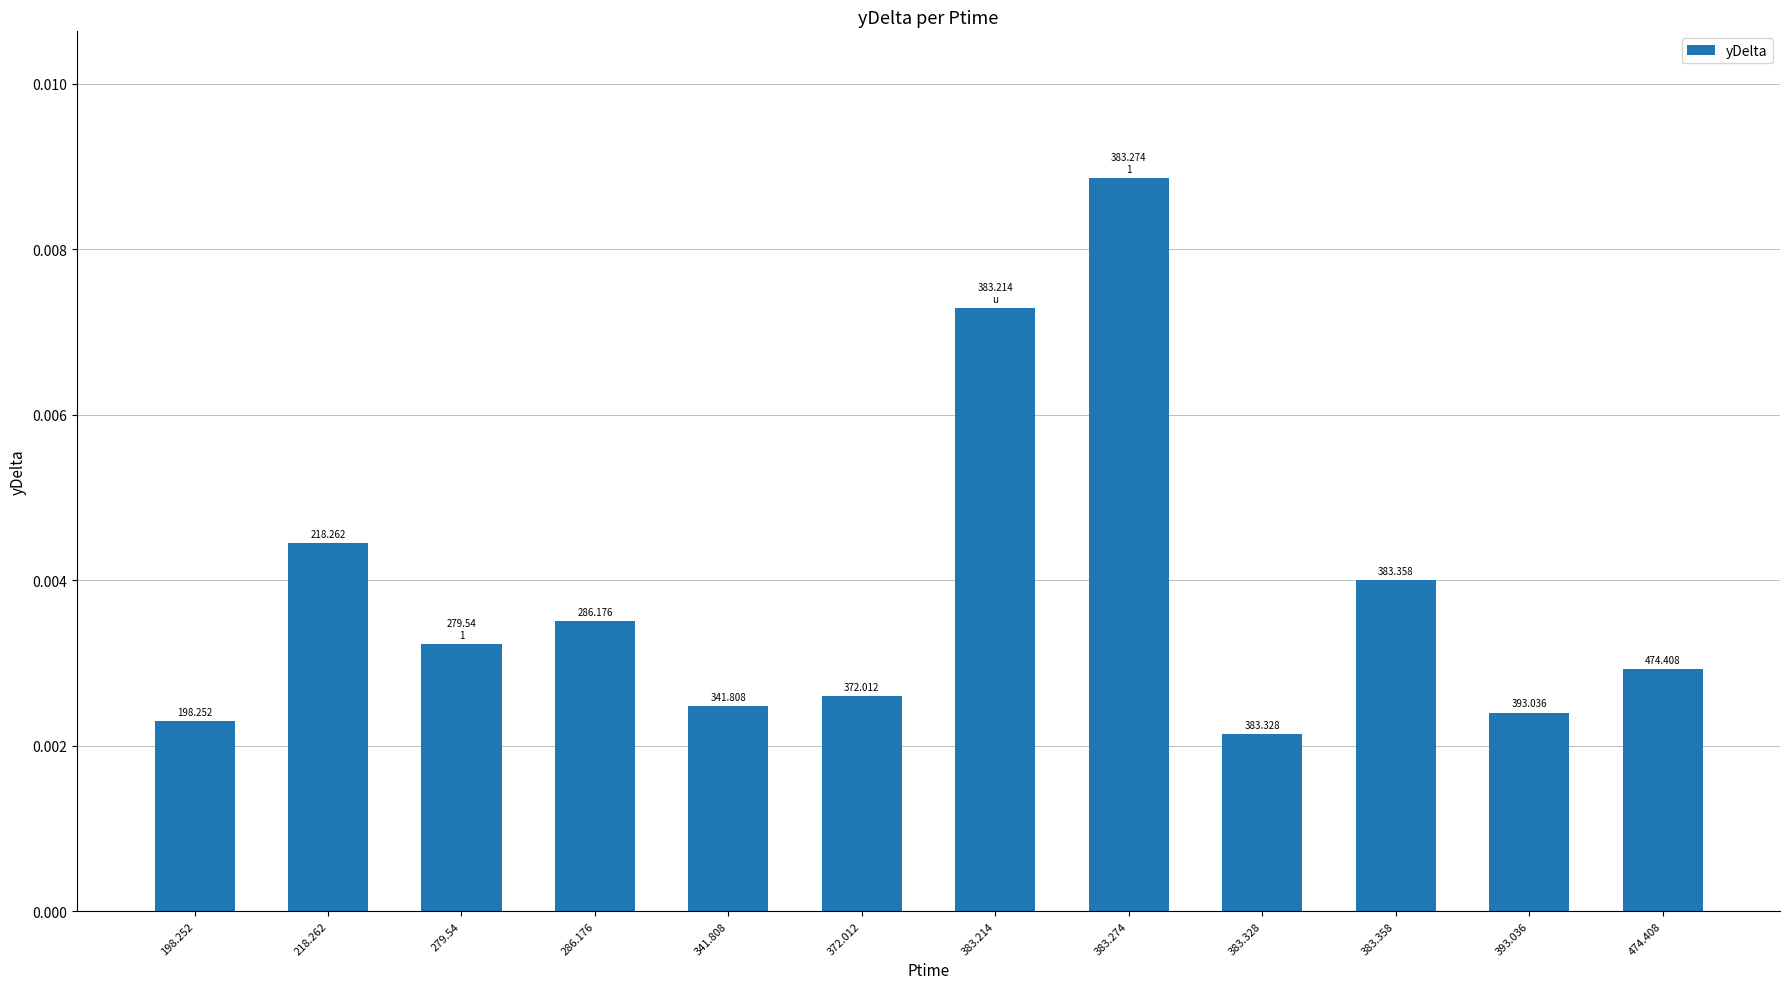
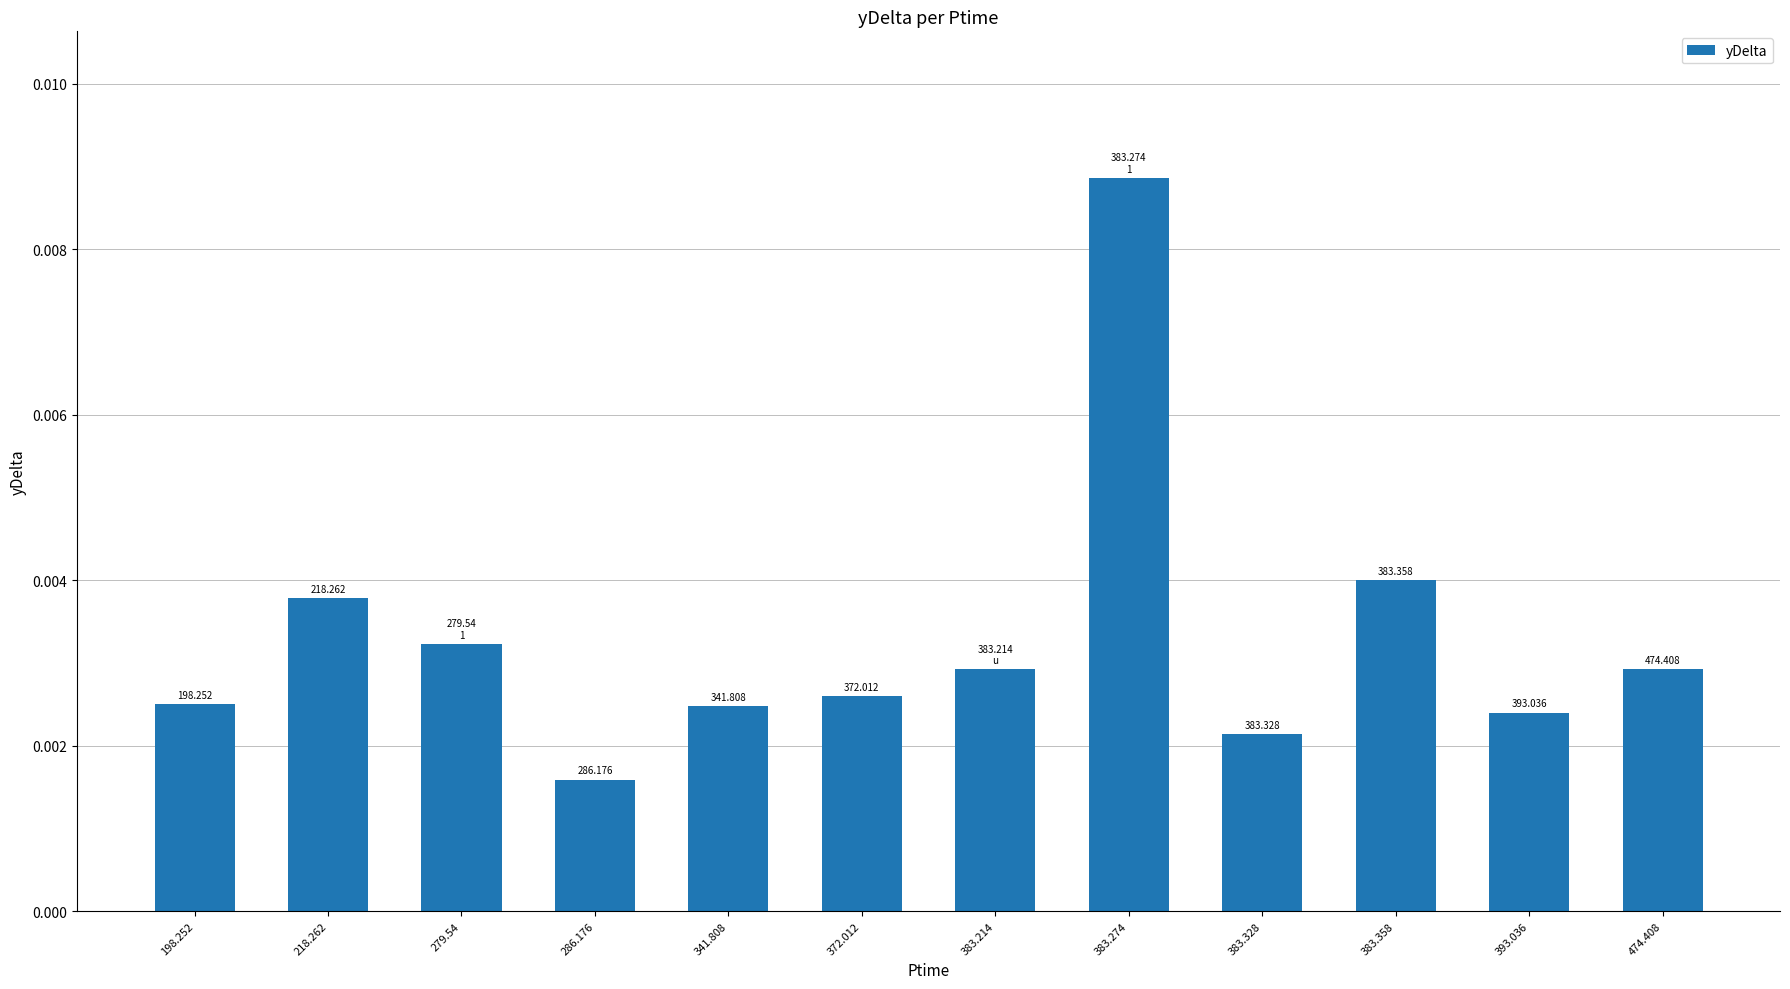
  {
-   "198.252": 0.0023,
-   "218.262": 0.0045,
-   "286.176": 0.0035,
-   "383.214": 0.0073
+   "198.252": 0.0025,
+   "218.262": 0.0038,
+   "286.176": 0.0016,
+   "383.214": 0.0029
  }
